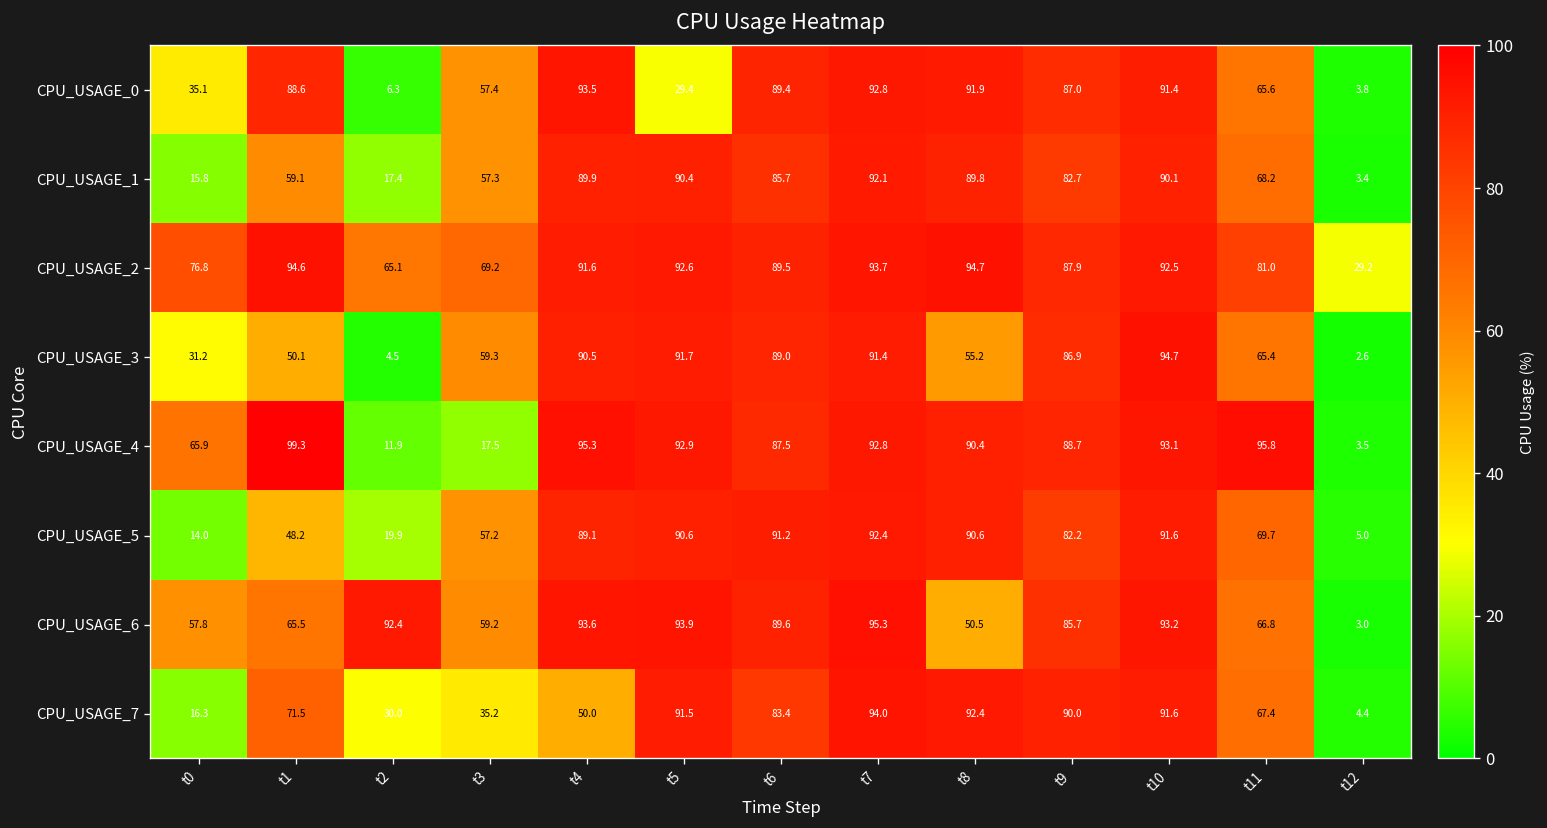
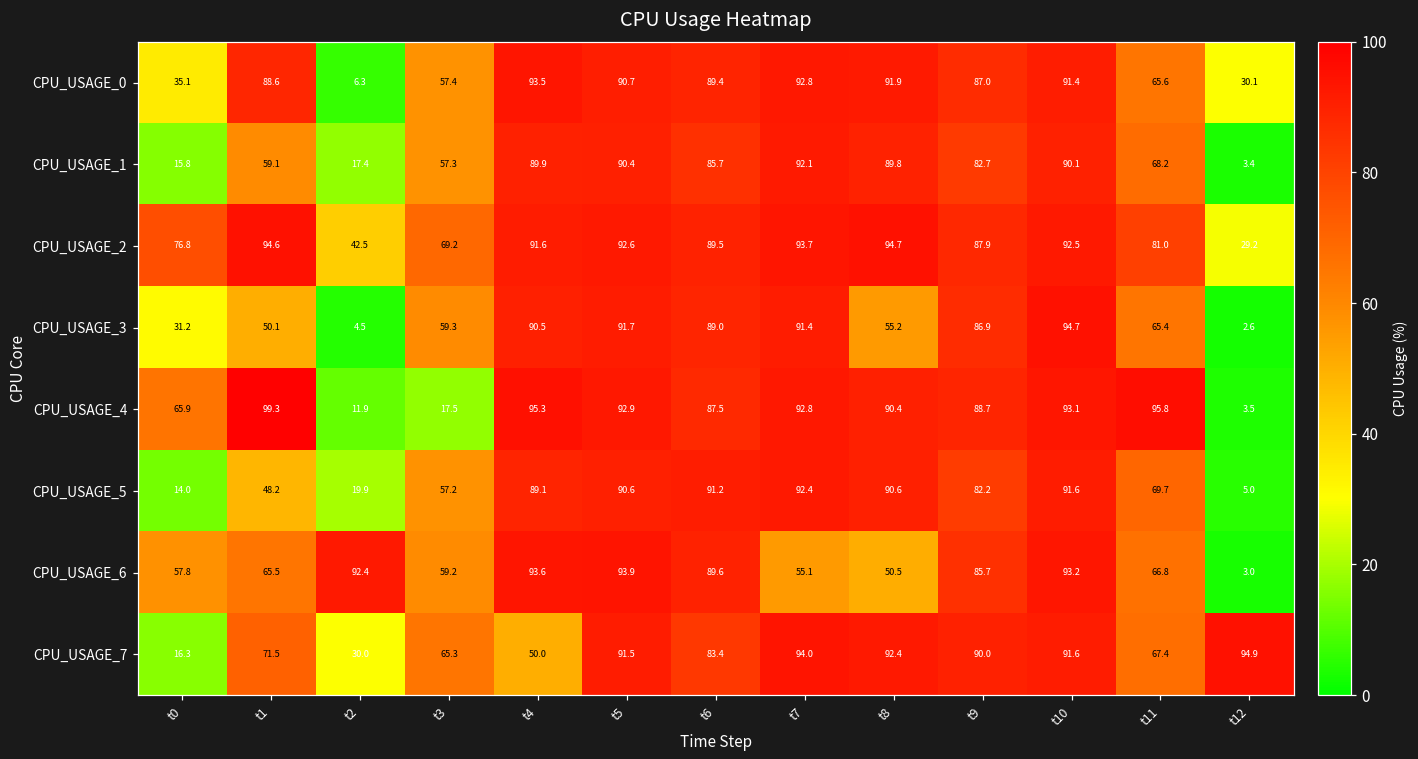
  {
    "CPU_USAGE_0": {
      "t0": 35.1,
      "t1": 88.6,
      "t2": 6.3,
      "t3": 57.4,
      "t4": 93.5,
-     "t5": 29.4,
+     "t5": 90.7,
      "t6": 89.4,
      "t7": 92.8,
      "t8": 91.9,
      "t9": 87.0,
      "t10": 91.4,
      "t11": 65.6,
-     "t12": 3.8
+     "t12": 30.1
    },
    "CPU_USAGE_1": {
      "t0": 15.8,
      "t1": 59.1,
      "t2": 17.4,
      "t3": 57.3,
      "t4": 89.9,
      "t5": 90.4,
      "t6": 85.7,
      "t7": 92.1,
      "t8": 89.8,
      "t9": 82.7,
      "t10": 90.1,
      "t11": 68.2,
      "t12": 3.4
    },
    "CPU_USAGE_2": {
      "t0": 76.8,
      "t1": 94.6,
-     "t2": 65.1,
+     "t2": 42.5,
      "t3": 69.2,
      "t4": 91.6,
      "t5": 92.6,
      "t6": 89.5,
      "t7": 93.7,
      "t8": 94.7,
      "t9": 87.9,
      "t10": 92.5,
      "t11": 81.0,
      "t12": 29.2
    },
    "CPU_USAGE_3": {
      "t0": 31.2,
      "t1": 50.1,
      "t2": 4.5,
      "t3": 59.3,
      "t4": 90.5,
      "t5": 91.7,
      "t6": 89.0,
      "t7": 91.4,
      "t8": 55.2,
      "t9": 86.9,
      "t10": 94.7,
      "t11": 65.4,
      "t12": 2.6
    },
    "CPU_USAGE_4": {
      "t0": 65.9,
      "t1": 99.3,
      "t2": 11.9,
      "t3": 17.5,
      "t4": 95.3,
      "t5": 92.9,
      "t6": 87.5,
      "t7": 92.8,
      "t8": 90.4,
      "t9": 88.7,
      "t10": 93.1,
      "t11": 95.8,
      "t12": 3.5
    },
    "CPU_USAGE_5": {
      "t0": 14.0,
      "t1": 48.2,
      "t2": 19.9,
      "t3": 57.2,
      "t4": 89.1,
      "t5": 90.6,
      "t6": 91.2,
      "t7": 92.4,
      "t8": 90.6,
      "t9": 82.2,
      "t10": 91.6,
      "t11": 69.7,
      "t12": 5.0
    },
    "CPU_USAGE_6": {
      "t0": 57.8,
      "t1": 65.5,
      "t2": 92.4,
      "t3": 59.2,
      "t4": 93.6,
      "t5": 93.9,
      "t6": 89.6,
-     "t7": 95.3,
+     "t7": 55.1,
      "t8": 50.5,
      "t9": 85.7,
      "t10": 93.2,
      "t11": 66.8,
      "t12": 3.0
    },
    "CPU_USAGE_7": {
      "t0": 16.3,
      "t1": 71.5,
      "t2": 30.0,
-     "t3": 35.2,
+     "t3": 65.3,
      "t4": 50.0,
      "t5": 91.5,
      "t6": 83.4,
      "t7": 94.0,
      "t8": 92.4,
      "t9": 90.0,
      "t10": 91.6,
      "t11": 67.4,
-     "t12": 4.4
+     "t12": 94.9
    }
  }
